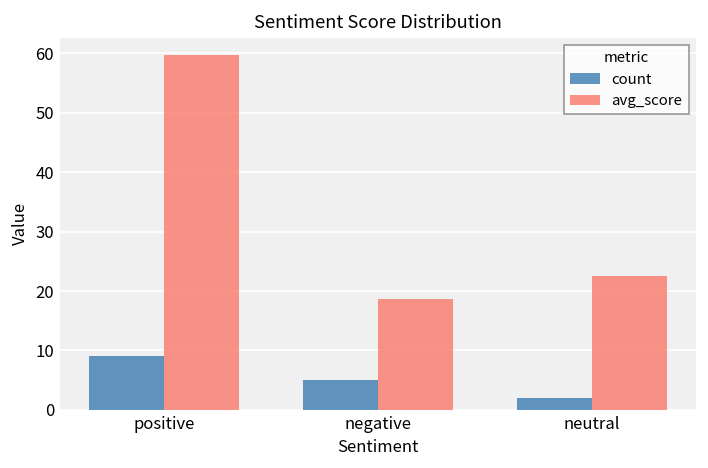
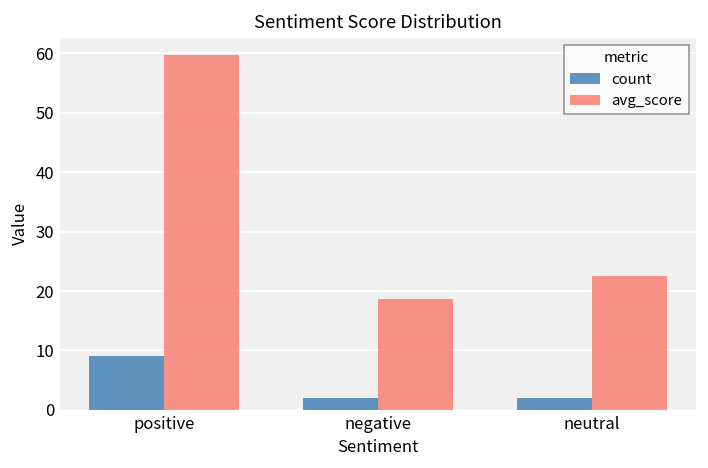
  {
    "count": {
      "positive": 9,
-     "negative": 5,
+     "negative": 2,
      "neutral": 2
    },
    "avg_score": {
      "positive": 60,
      "negative": 19,
      "neutral": 23
    }
  }
